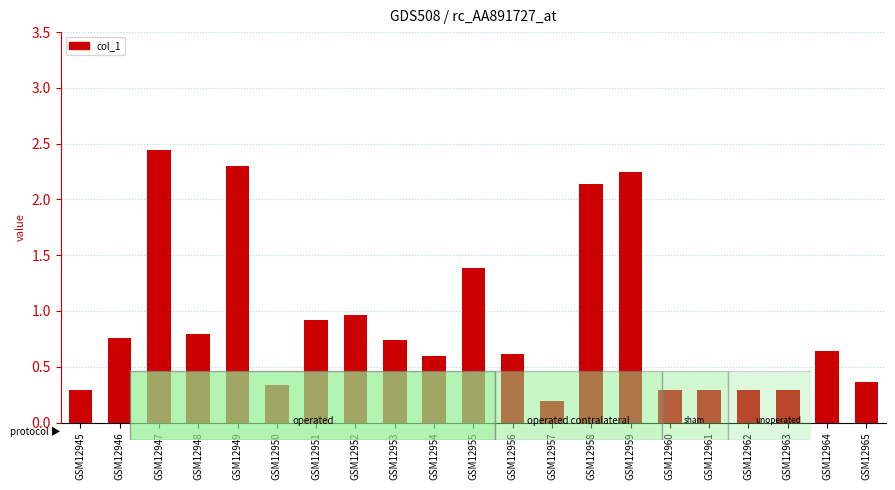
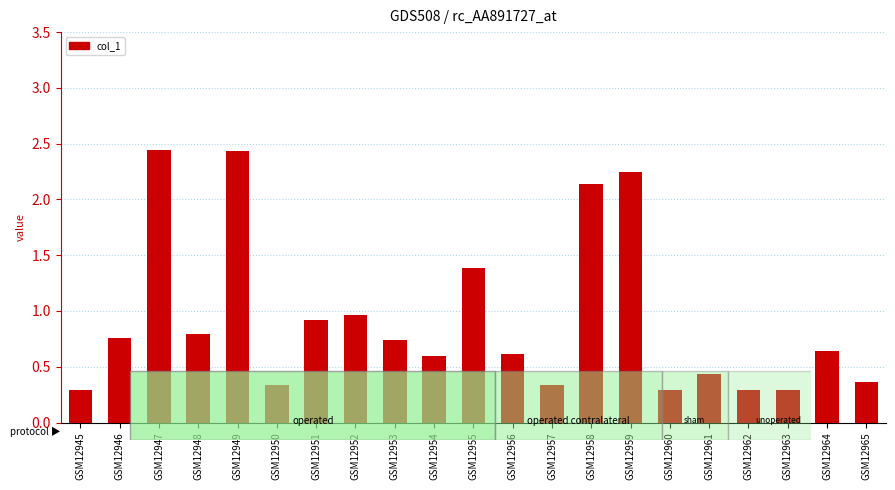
  {
    "GSM12945": 0.30,
    "GSM12946": 0.76,
    "GSM12947": 2.45,
    "GSM12948": 0.80,
-   "GSM12949": 2.30,
+   "GSM12949": 2.43,
    "GSM12950": 0.34,
    "GSM12951": 0.92,
    "GSM12952": 0.97,
    "GSM12953": 0.74,
    "GSM12954": 0.60,
    "GSM12955": 1.39,
    "GSM12956": 0.61,
-   "GSM12957": 0.20,
+   "GSM12957": 0.33,
    "GSM12958": 2.14,
    "GSM12959": 2.24,
    "GSM12960": 0.30,
-   "GSM12961": 0.30,
+   "GSM12961": 0.44,
    "GSM12962": 0.30,
    "GSM12963": 0.30,
    "GSM12964": 0.64,
    "GSM12965": 0.36
  }
